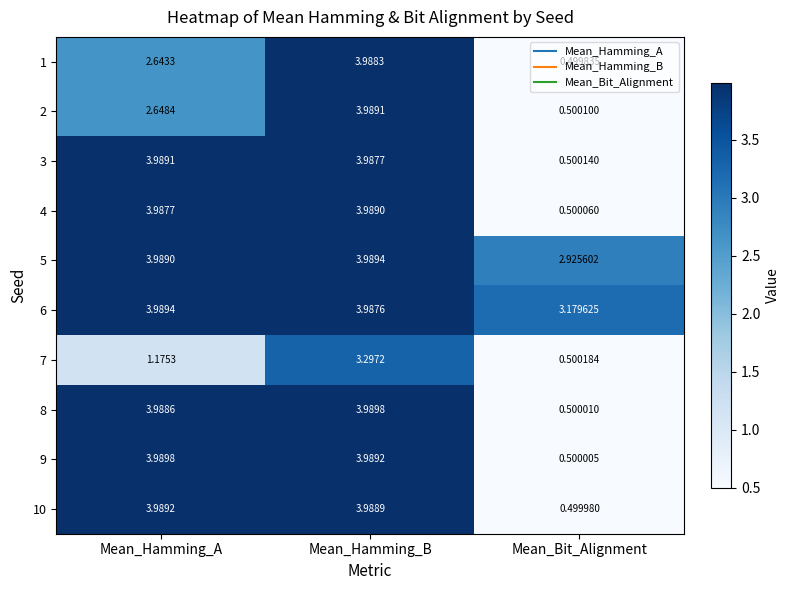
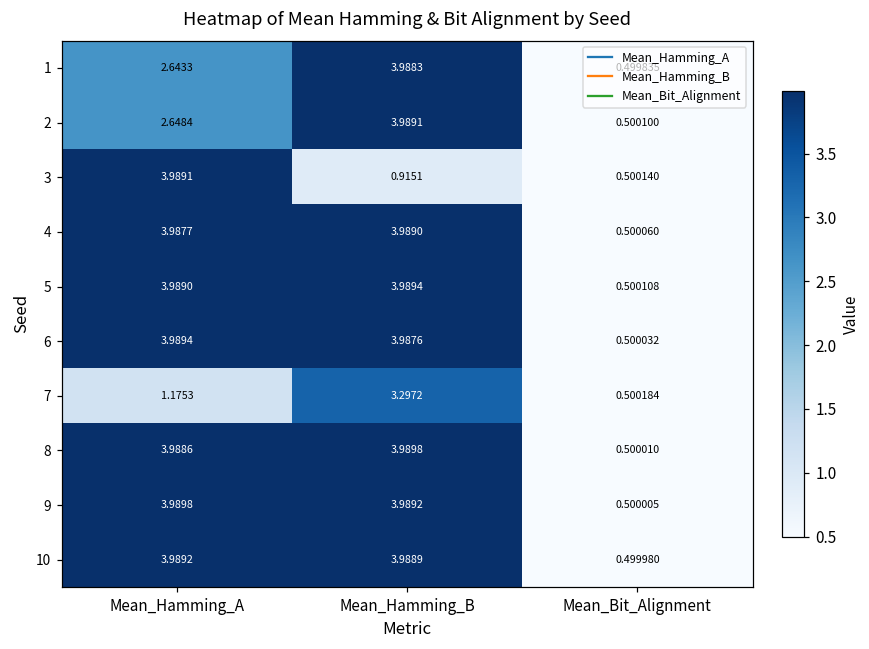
  {
    "1": {
      "Mean_Hamming_A": 2.6433,
      "Mean_Hamming_B": 3.9883
    },
    "2": {
      "Mean_Hamming_A": 2.6484,
      "Mean_Hamming_B": 3.9891,
      "Mean_Bit_Alignment": 0.500100
    },
    "3": {
      "Mean_Hamming_A": 3.9891,
-     "Mean_Hamming_B": 3.9877,
+     "Mean_Hamming_B": 0.9151,
      "Mean_Bit_Alignment": 0.500140
    },
    "4": {
      "Mean_Hamming_A": 3.9877,
      "Mean_Hamming_B": 3.9890,
      "Mean_Bit_Alignment": 0.500060
    },
    "5": {
      "Mean_Hamming_A": 3.9890,
      "Mean_Hamming_B": 3.9894,
-     "Mean_Bit_Alignment": 2.925602
+     "Mean_Bit_Alignment": 0.500108
    },
    "6": {
      "Mean_Hamming_A": 3.9894,
      "Mean_Hamming_B": 3.9876,
-     "Mean_Bit_Alignment": 3.179625
+     "Mean_Bit_Alignment": 0.500032
    },
    "7": {
      "Mean_Hamming_A": 1.1753,
      "Mean_Hamming_B": 3.2972,
      "Mean_Bit_Alignment": 0.500184
    },
    "8": {
      "Mean_Hamming_A": 3.9886,
      "Mean_Hamming_B": 3.9898,
      "Mean_Bit_Alignment": 0.500010
    },
    "9": {
      "Mean_Hamming_A": 3.9898,
      "Mean_Hamming_B": 3.9892,
      "Mean_Bit_Alignment": 0.500005
    },
    "10": {
      "Mean_Hamming_A": 3.9892,
      "Mean_Hamming_B": 3.9889,
      "Mean_Bit_Alignment": 0.499980
    }
  }
